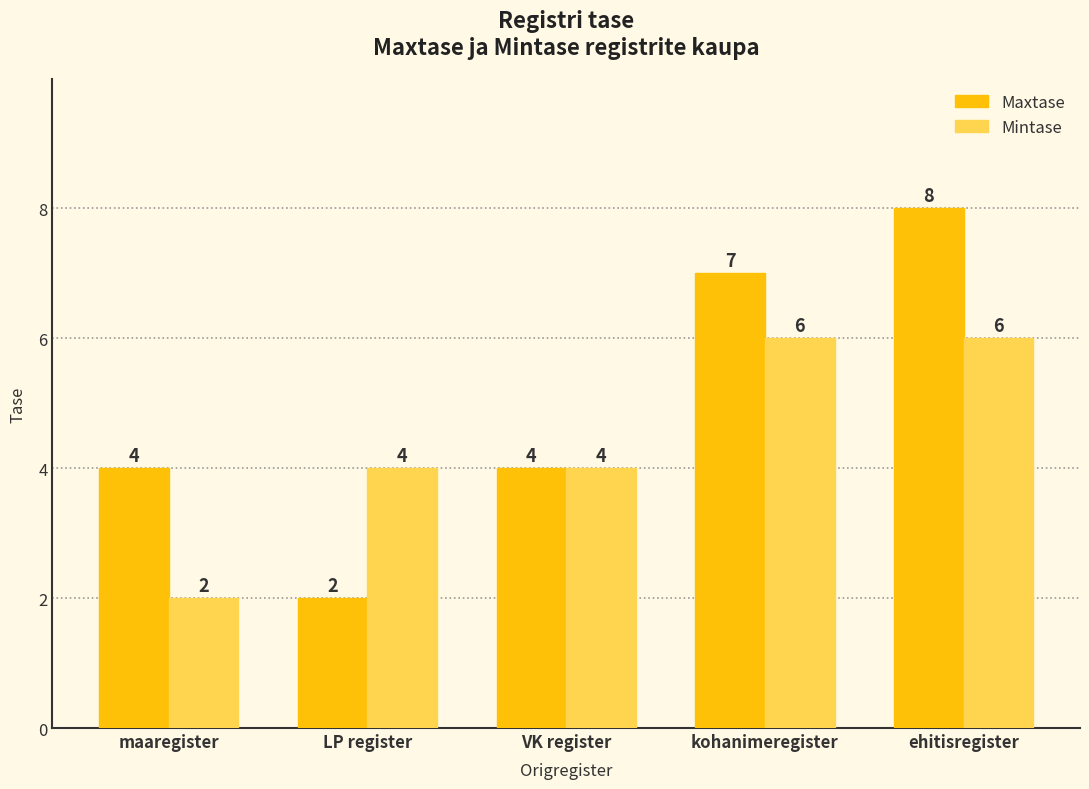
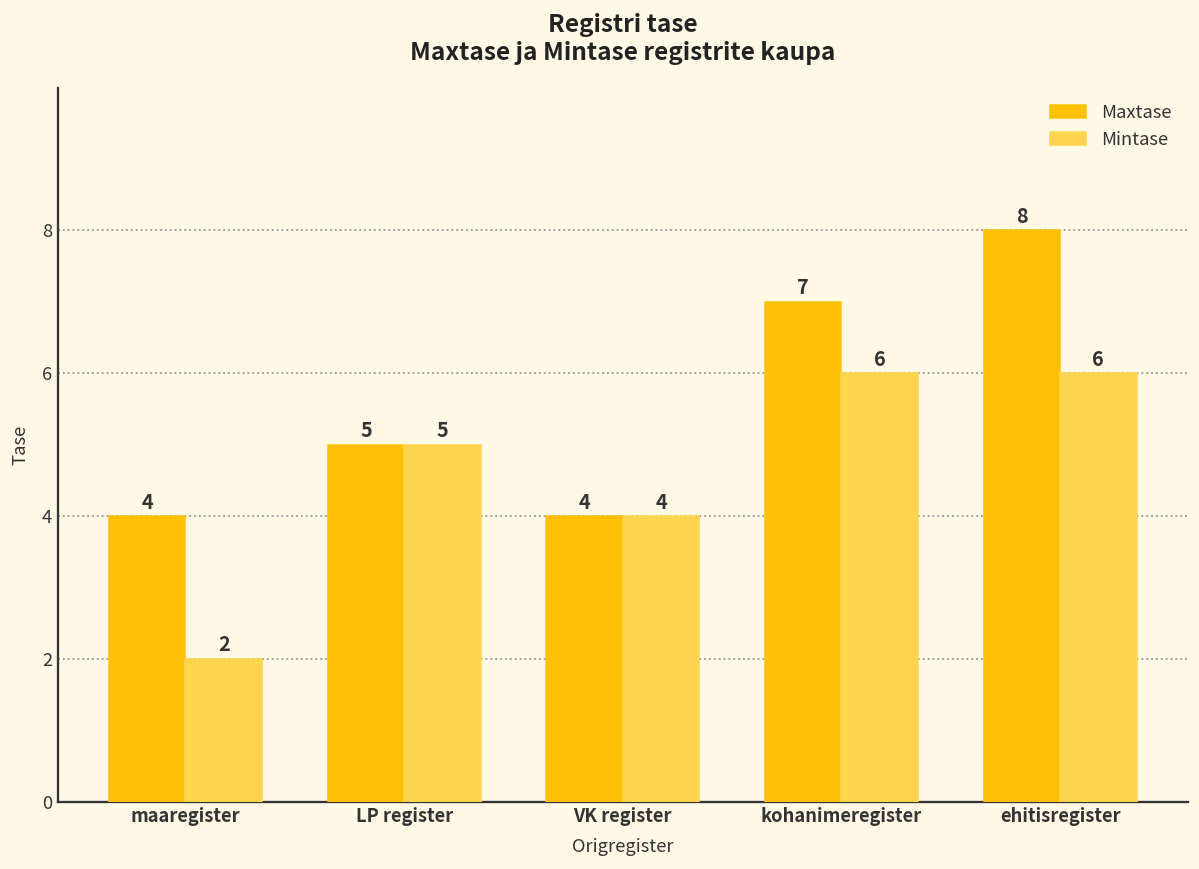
  {
    "Maxtase": {
      "maaregister": 4,
-     "LP register": 2,
+     "LP register": 5,
      "VK register": 4,
      "kohanimeregister": 7,
      "ehitisregister": 8
    },
    "Mintase": {
      "maaregister": 2,
-     "LP register": 4,
+     "LP register": 5,
      "VK register": 4,
      "kohanimeregister": 6,
      "ehitisregister": 6
    }
  }
